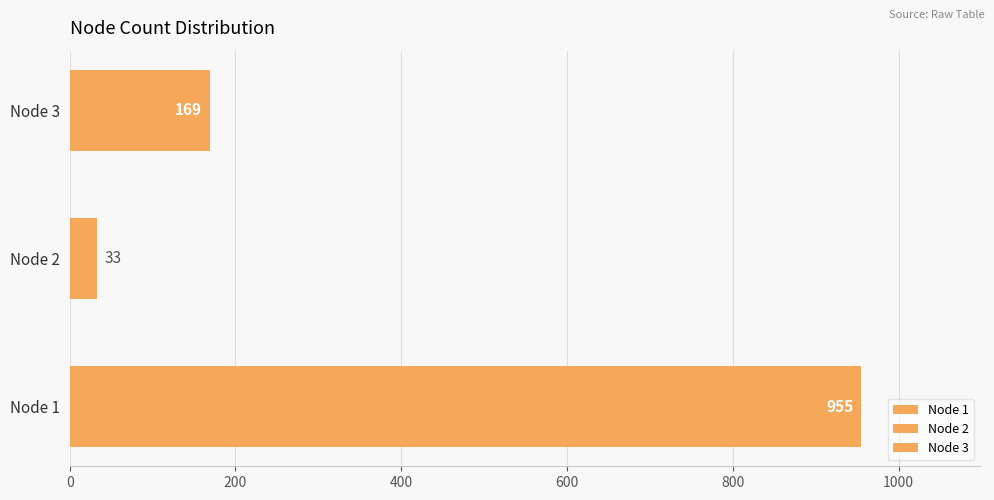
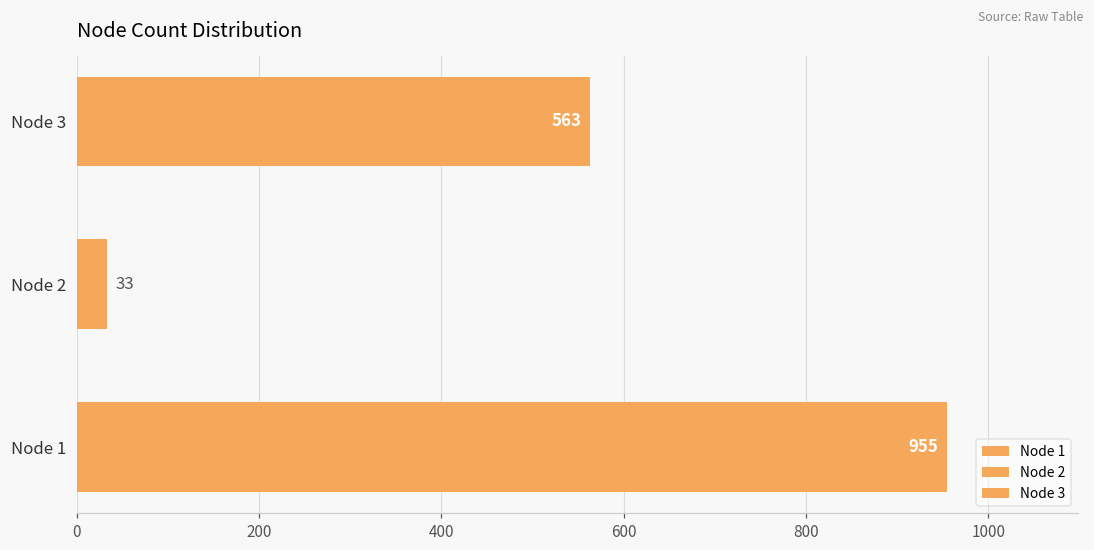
  {
-   "Node 3": 169,
+   "Node 3": 563,
    "Node 2": 33,
    "Node 1": 955
  }
